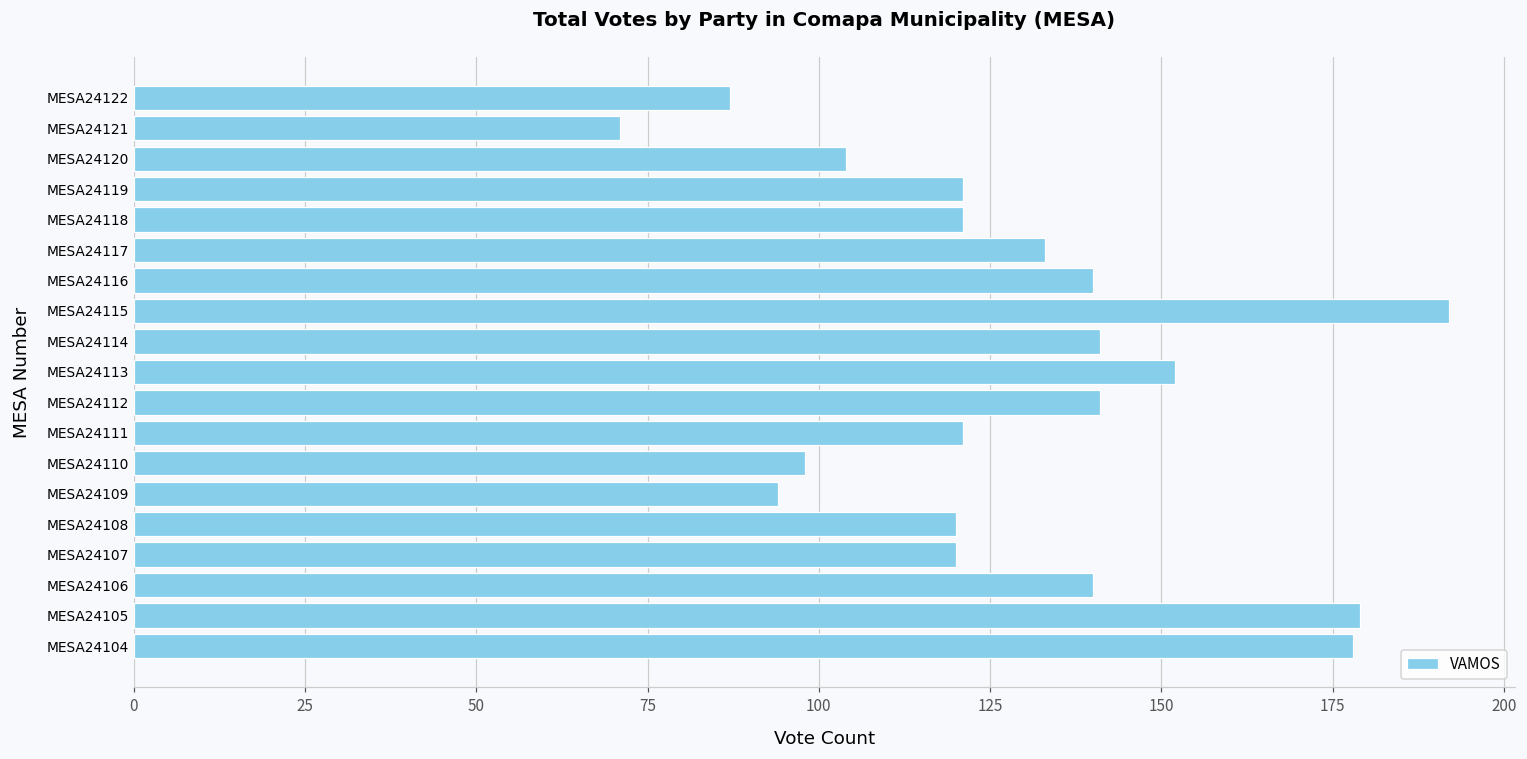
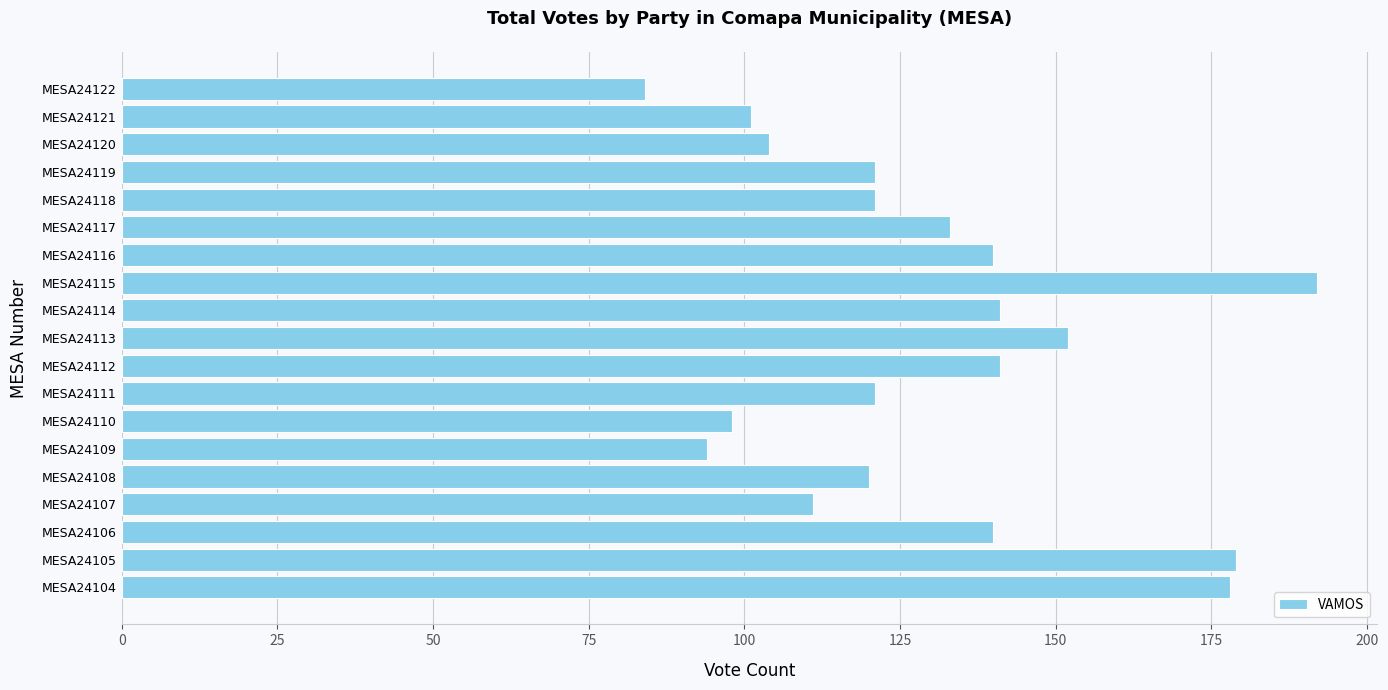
  {
-   "MESA24122": 87,
-   "MESA24121": 71,
+   "MESA24122": 84,
+   "MESA24121": 101,
    "MESA24120": 104,
    "MESA24119": 121,
    "MESA24118": 121,
    "MESA24117": 133,
    "MESA24116": 140,
    "MESA24115": 192,
    "MESA24114": 141,
    "MESA24113": 152,
    "MESA24112": 141,
    "MESA24111": 121,
    "MESA24110": 98,
    "MESA24109": 94,
    "MESA24108": 120,
-   "MESA24107": 120,
+   "MESA24107": 111,
    "MESA24106": 140,
    "MESA24105": 179,
    "MESA24104": 178
  }
